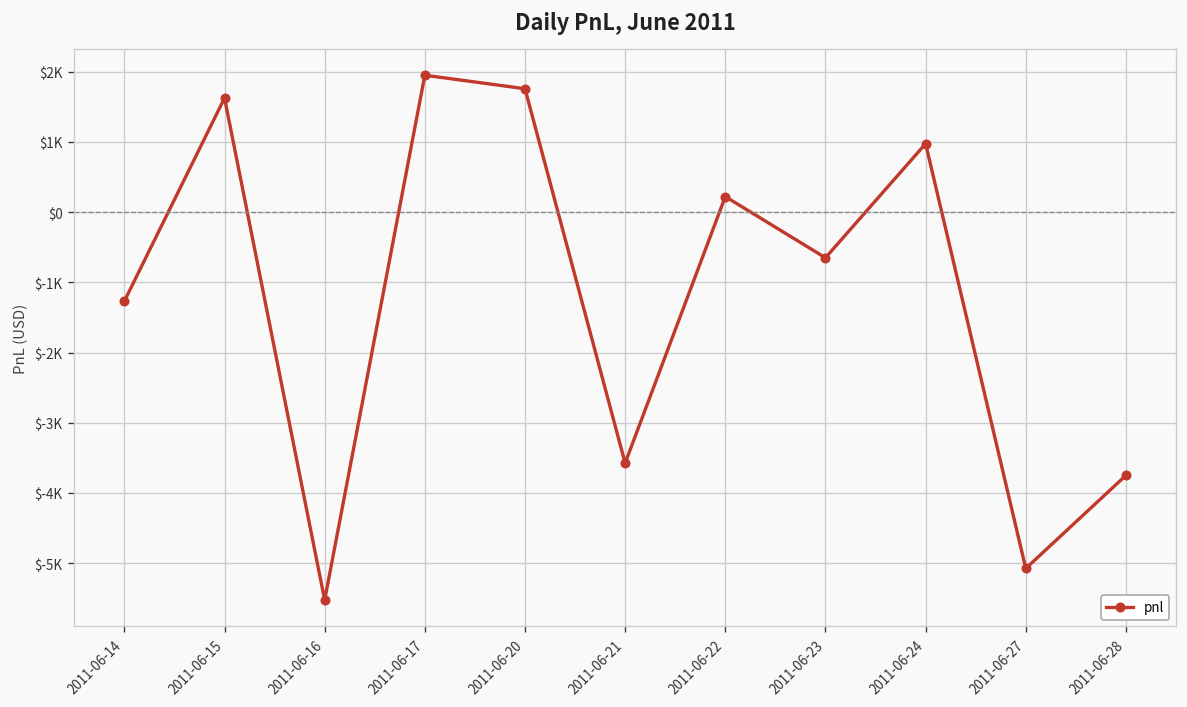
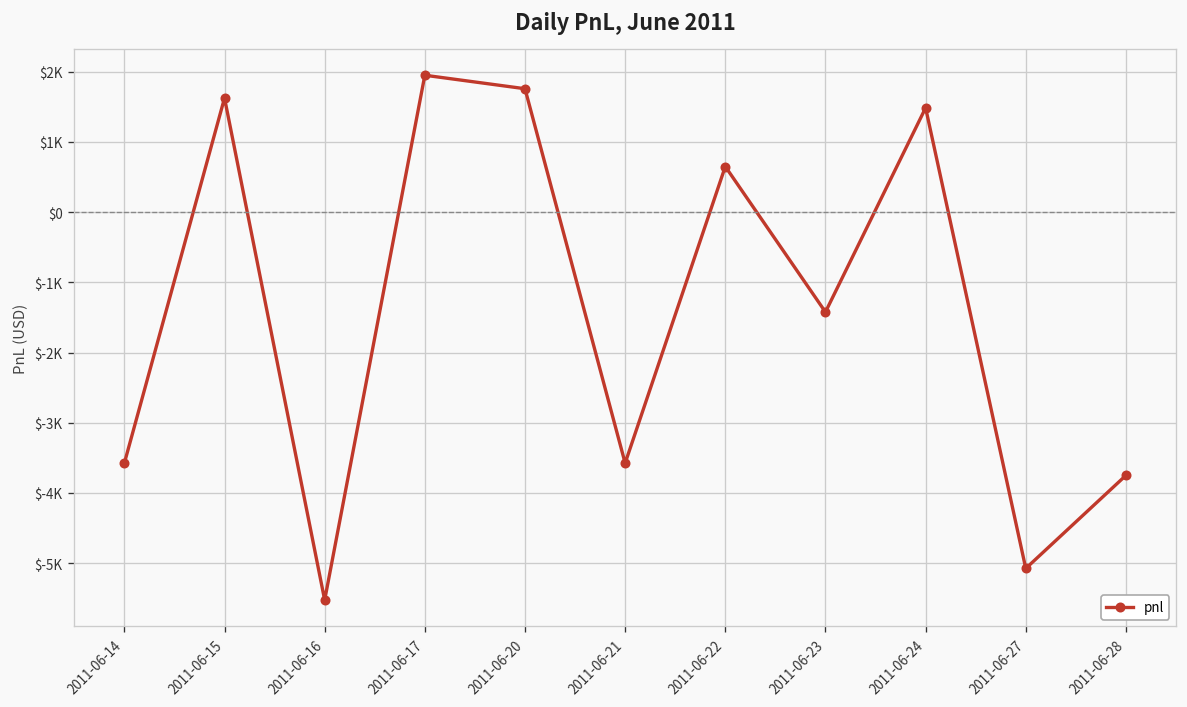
  {
-   "2011-06-14": "$-1300",
+   "2011-06-14": "$-3600",
    "2011-06-15": "$1600",
    "2011-06-16": "$-5500",
    "2011-06-17": "$2000",
    "2011-06-20": "$1800",
    "2011-06-21": "$-3600",
-   "2011-06-22": "$200",
-   "2011-06-23": "$-700",
-   "2011-06-24": "$1000",
+   "2011-06-22": "$700",
+   "2011-06-23": "$-1400",
+   "2011-06-24": "$1500",
    "2011-06-27": "$-5100",
    "2011-06-28": "$-3700"
  }
